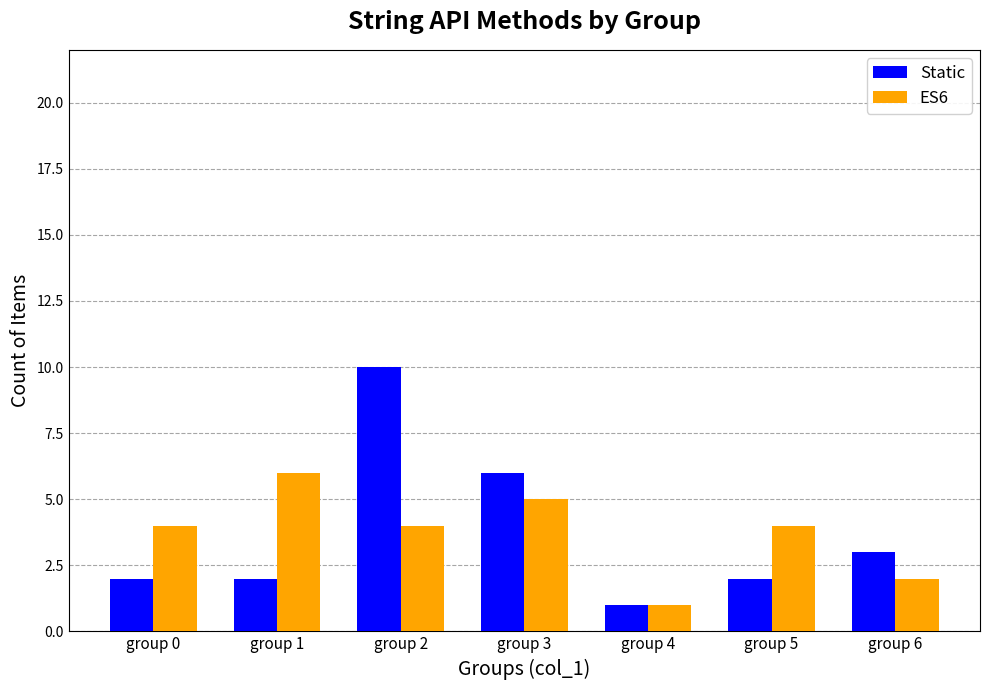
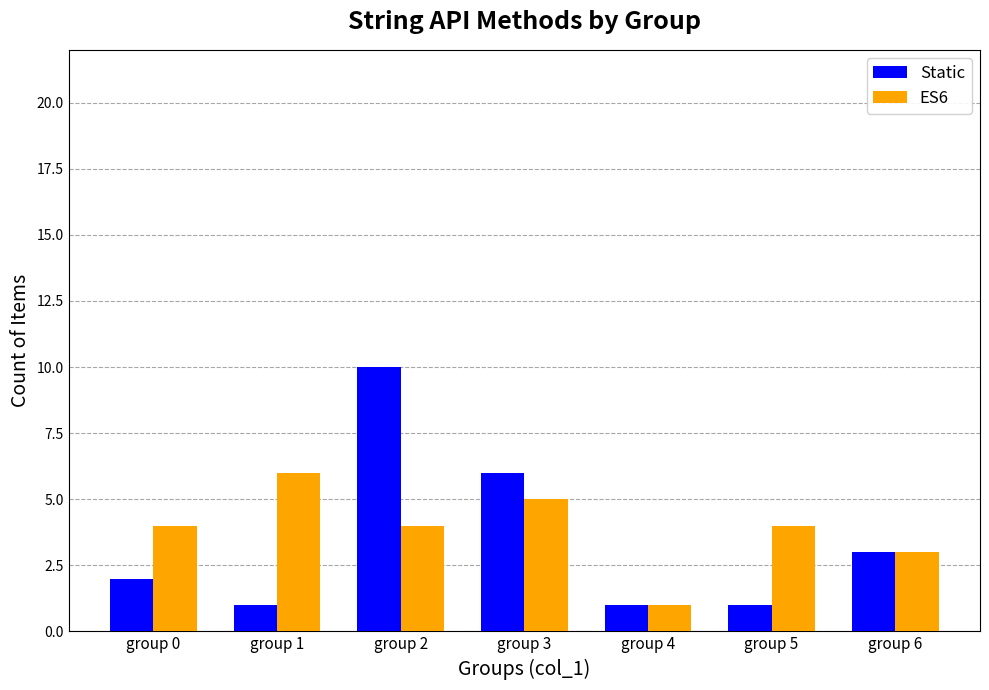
  {
    "Static": {
      "group 0": 2,
-     "group 1": 2,
+     "group 1": 1,
      "group 2": 10,
      "group 3": 6,
      "group 4": 1,
-     "group 5": 2,
+     "group 5": 1,
      "group 6": 3
    },
    "ES6": {
      "group 0": 4,
      "group 1": 6,
      "group 2": 4,
      "group 3": 5,
      "group 4": 1,
      "group 5": 4,
-     "group 6": 2
+     "group 6": 3
    }
  }
